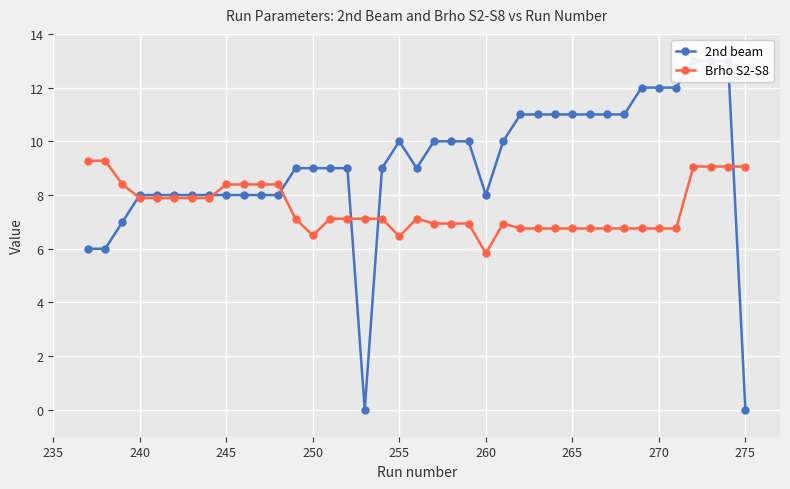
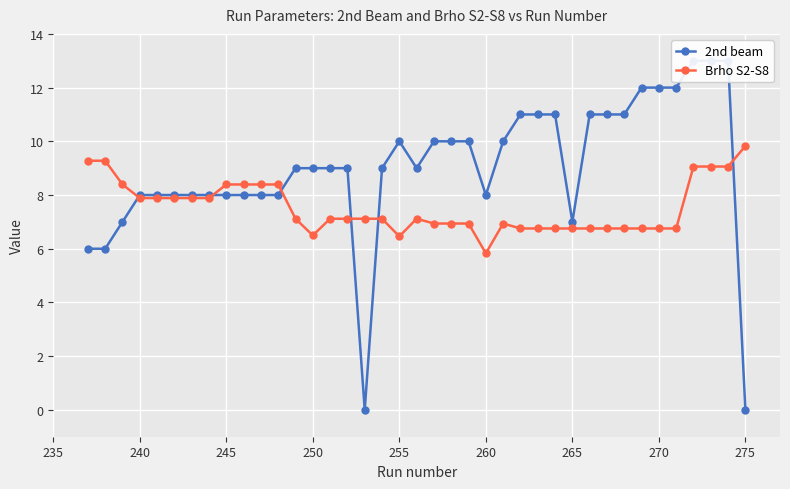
  {
    "2nd beam": {
      "240": 8,
      "245": 8,
      "250": 9,
      "255": 10,
      "260": 8,
-     "265": 11,
+     "265": 7,
      "270": 12,
      "275": 0
    },
    "Brho S2-S8": {
      "240": 7.9,
      "245": 8.4,
      "250": 6.5,
      "255": 6.5,
      "260": 5.8,
      "265": 6.8,
      "270": 6.8,
-     "275": 9.1
+     "275": 9.8
    }
  }
